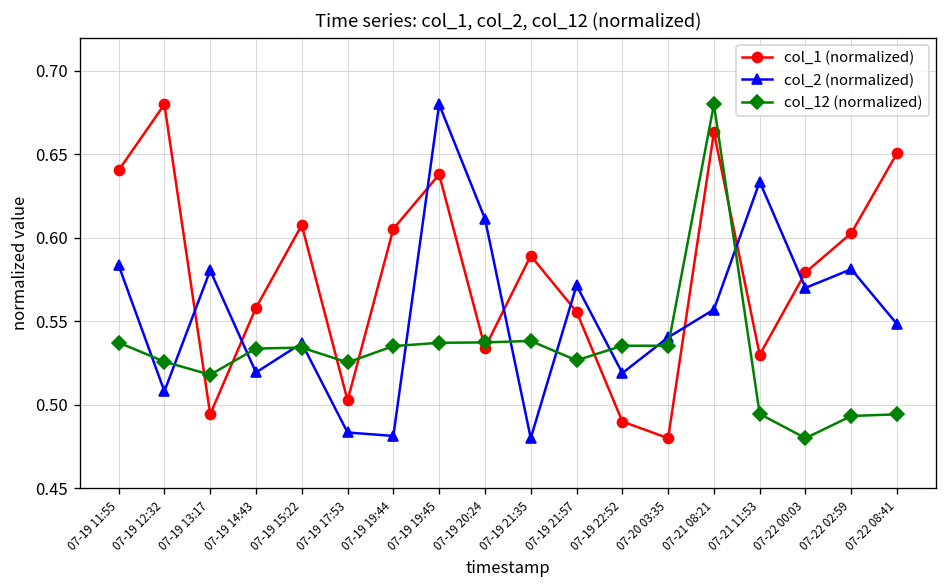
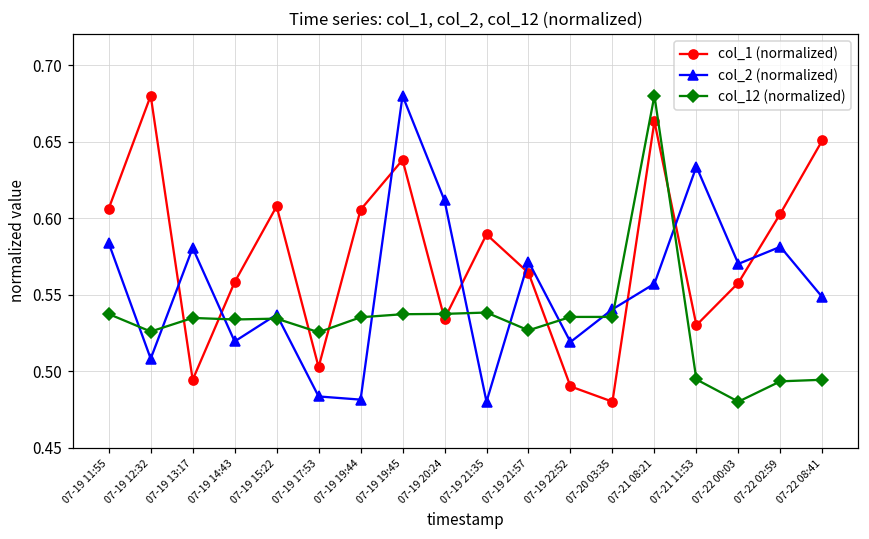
  {
    "col_1 (normalized)": {
-     "07-19 11:55": 0.640,
+     "07-19 11:55": 0.606,
      "07-19 12:32": 0.680,
      "07-19 13:17": 0.494,
      "07-19 14:43": 0.558,
      "07-19 15:22": 0.608,
      "07-19 17:53": 0.503,
      "07-19 19:44": 0.605,
      "07-19 19:45": 0.638,
      "07-19 20:24": 0.534,
      "07-19 21:35": 0.589,
-     "07-19 21:57": 0.556,
+     "07-19 21:57": 0.564,
      "07-19 22:52": 0.490,
      "07-20 03:35": 0.480,
      "07-21 08:21": 0.663,
      "07-21 11:53": 0.530,
-     "07-22 00:03": 0.579,
+     "07-22 00:03": 0.558,
      "07-22 02:59": 0.603,
      "07-22 08:41": 0.651
    },
    "col_2 (normalized)": {
      "07-19 11:55": 0.584,
      "07-19 12:32": 0.508,
      "07-19 13:17": 0.581,
      "07-19 14:43": 0.519,
      "07-19 15:22": 0.537,
      "07-19 17:53": 0.483,
      "07-19 19:44": 0.481,
      "07-19 19:45": 0.680,
      "07-19 20:24": 0.611,
      "07-19 21:35": 0.480,
      "07-19 21:57": 0.572,
      "07-19 22:52": 0.519,
      "07-20 03:35": 0.540,
      "07-21 08:21": 0.557,
      "07-21 11:53": 0.634,
      "07-22 00:03": 0.570,
      "07-22 02:59": 0.581,
      "07-22 08:41": 0.548
    },
    "col_12 (normalized)": {
      "07-19 11:55": 0.537,
      "07-19 12:32": 0.526,
-     "07-19 13:17": 0.518,
+     "07-19 13:17": 0.535,
      "07-19 14:43": 0.534,
      "07-19 15:22": 0.534,
      "07-19 17:53": 0.525,
      "07-19 19:44": 0.535,
      "07-19 19:45": 0.537,
      "07-19 20:24": 0.537,
      "07-19 21:35": 0.538,
      "07-19 21:57": 0.527,
      "07-19 22:52": 0.535,
      "07-20 03:35": 0.535,
      "07-21 08:21": 0.680,
      "07-21 11:53": 0.495,
      "07-22 00:03": 0.480,
      "07-22 02:59": 0.493,
      "07-22 08:41": 0.494
    }
  }
